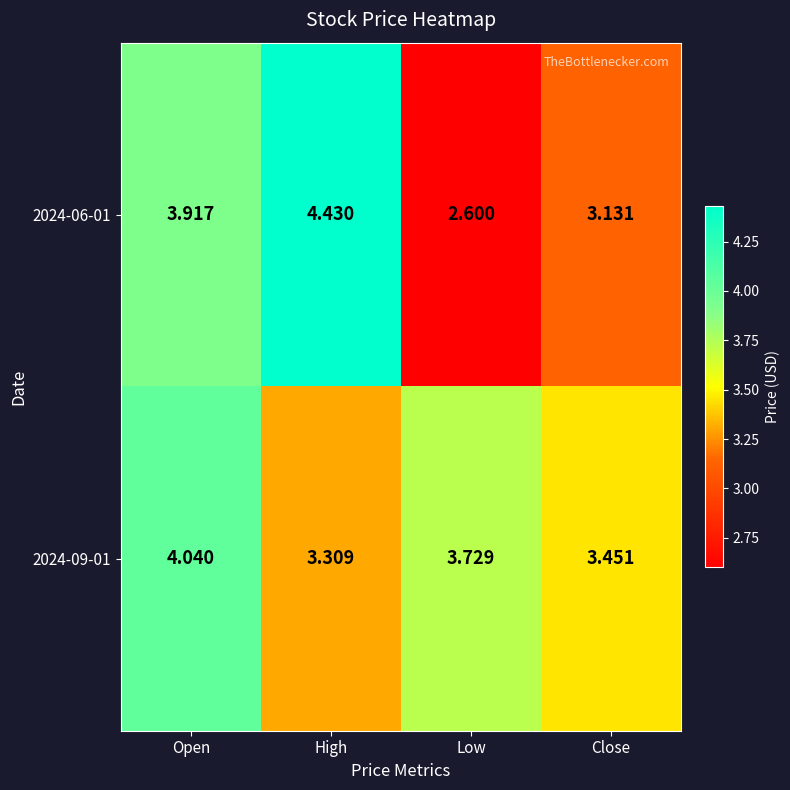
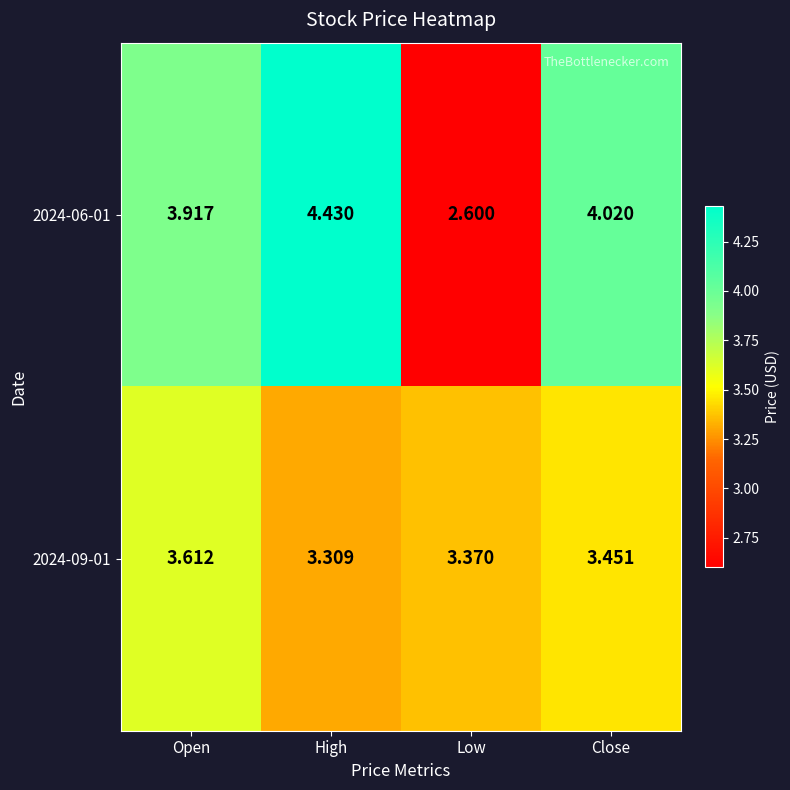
  {
    "2024-06-01": {
      "Open": 3.917,
      "High": 4.430,
      "Low": 2.600,
-     "Close": 3.131
+     "Close": 4.020
    },
    "2024-09-01": {
-     "Open": 4.040,
+     "Open": 3.612,
      "High": 3.309,
-     "Low": 3.729,
+     "Low": 3.370,
      "Close": 3.451
    }
  }
